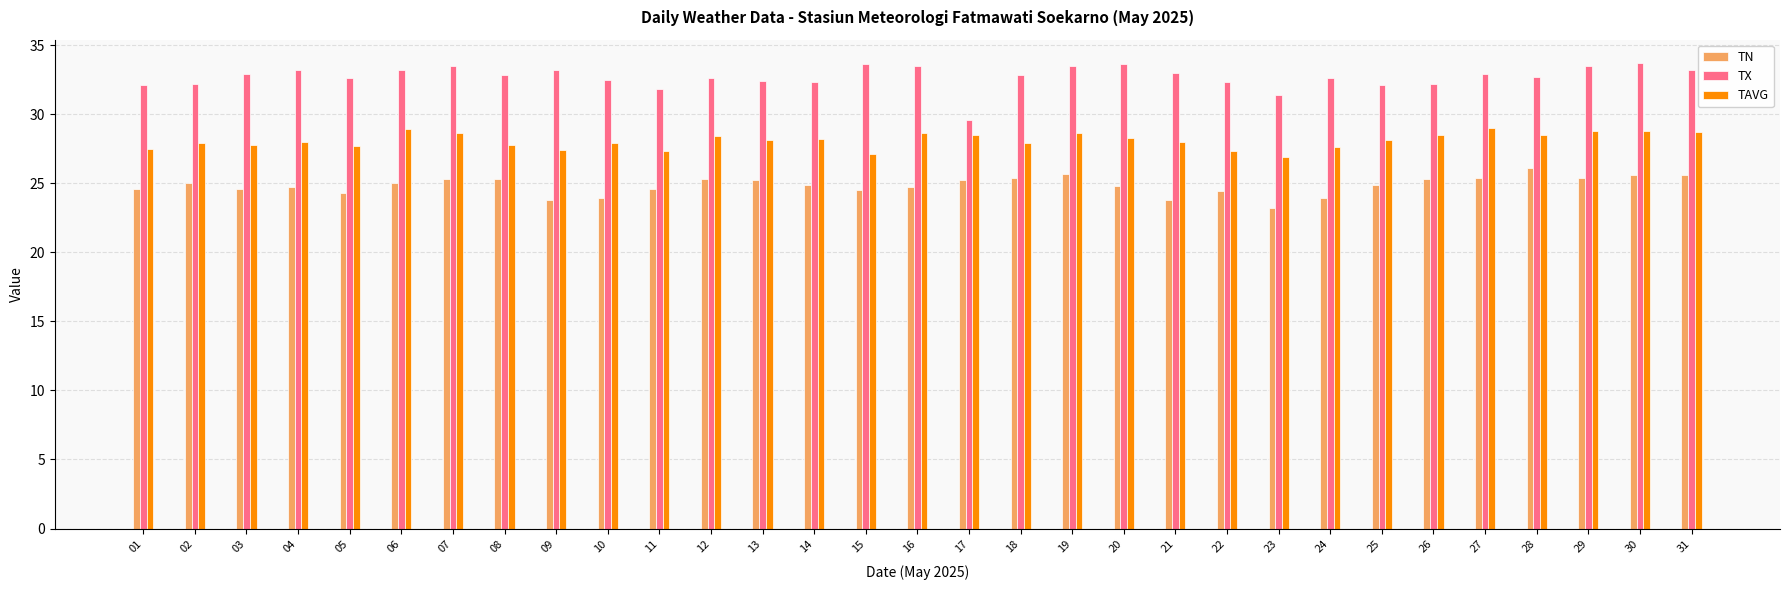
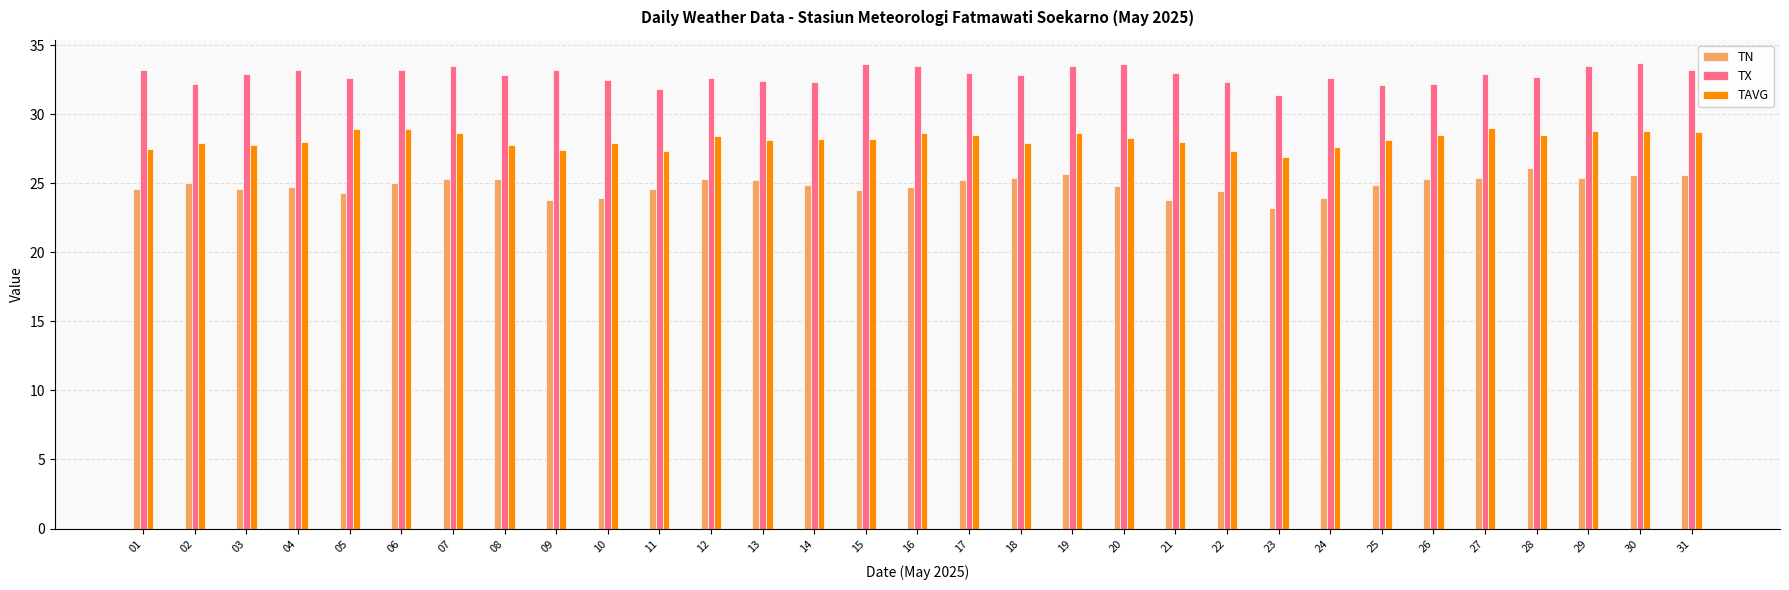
  {
    "TN": {
      "01": 24.6,
      "02": 25.0,
      "03": 24.6,
      "04": 24.7,
      "05": 24.3,
      "06": 25.0,
      "07": 25.3,
      "08": 25.3,
      "09": 23.8,
      "10": 23.9,
      "11": 24.6,
      "12": 25.3,
      "13": 25.2,
      "14": 24.9,
      "15": 24.5,
      "16": 24.7,
      "17": 25.2,
      "18": 25.4,
      "19": 25.7,
      "20": 24.8,
      "21": 23.8,
      "22": 24.4,
      "23": 23.2,
      "24": 23.9,
      "25": 24.9,
      "26": 25.3,
      "27": 25.4,
      "28": 26.1,
      "29": 25.4,
      "30": 25.6,
      "31": 25.6
    },
    "TX": {
-     "01": 32.1,
+     "01": 33.2,
      "02": 32.2,
      "03": 32.9,
      "04": 33.2,
      "05": 32.6,
      "06": 33.2,
      "07": 33.5,
      "08": 32.8,
      "09": 33.2,
      "10": 32.5,
      "11": 31.8,
      "12": 32.6,
      "13": 32.4,
      "14": 32.3,
      "15": 33.6,
      "16": 33.5,
-     "17": 29.6,
+     "17": 33.0,
      "18": 32.8,
      "19": 33.5,
      "20": 33.6,
      "21": 33.0,
      "22": 32.3,
      "23": 31.4,
      "24": 32.6,
      "25": 32.1,
      "26": 32.2,
      "27": 32.9,
      "28": 32.7,
      "29": 33.5,
      "30": 33.7,
      "31": 33.2
    },
    "TAVG": {
      "01": 27.5,
      "02": 27.9,
      "03": 27.8,
      "04": 28.0,
-     "05": 27.7,
+     "05": 28.9,
      "06": 28.9,
      "07": 28.6,
      "08": 27.8,
      "09": 27.4,
      "10": 27.9,
      "11": 27.3,
      "12": 28.4,
      "13": 28.1,
      "14": 28.2,
-     "15": 27.1,
+     "15": 28.2,
      "16": 28.6,
      "17": 28.5,
      "18": 27.9,
      "19": 28.6,
      "20": 28.3,
      "21": 28.0,
      "22": 27.3,
      "23": 26.9,
      "24": 27.6,
      "25": 28.1,
      "26": 28.5,
      "27": 29.0,
      "28": 28.5,
      "29": 28.8,
      "30": 28.8,
      "31": 28.7
    }
  }
